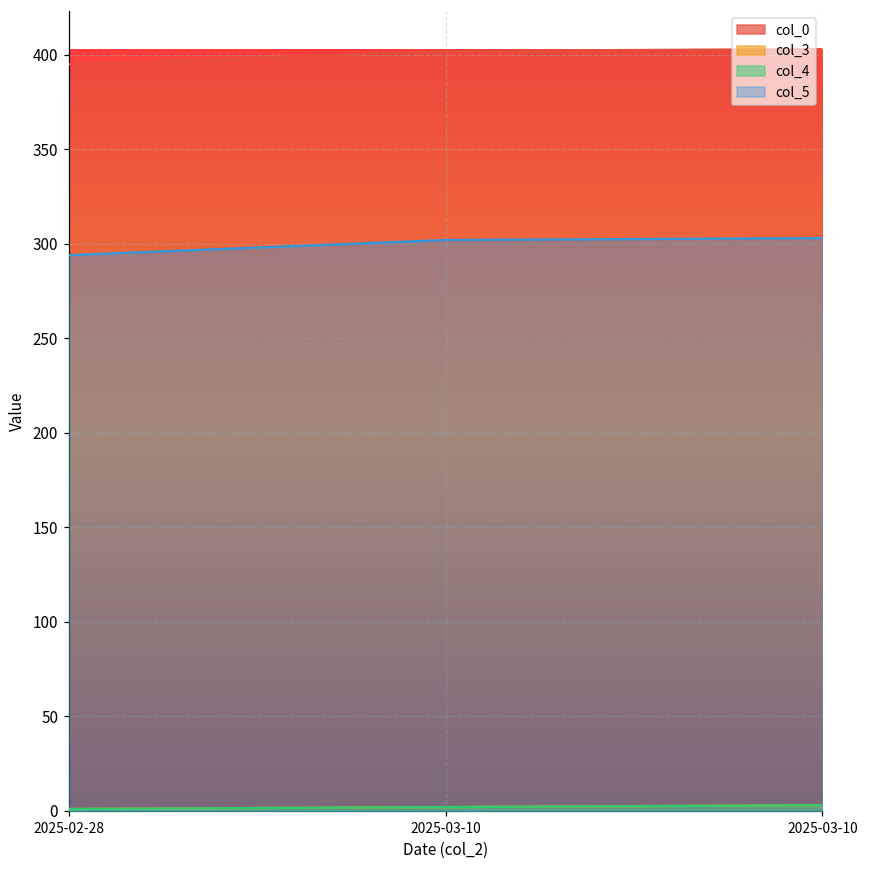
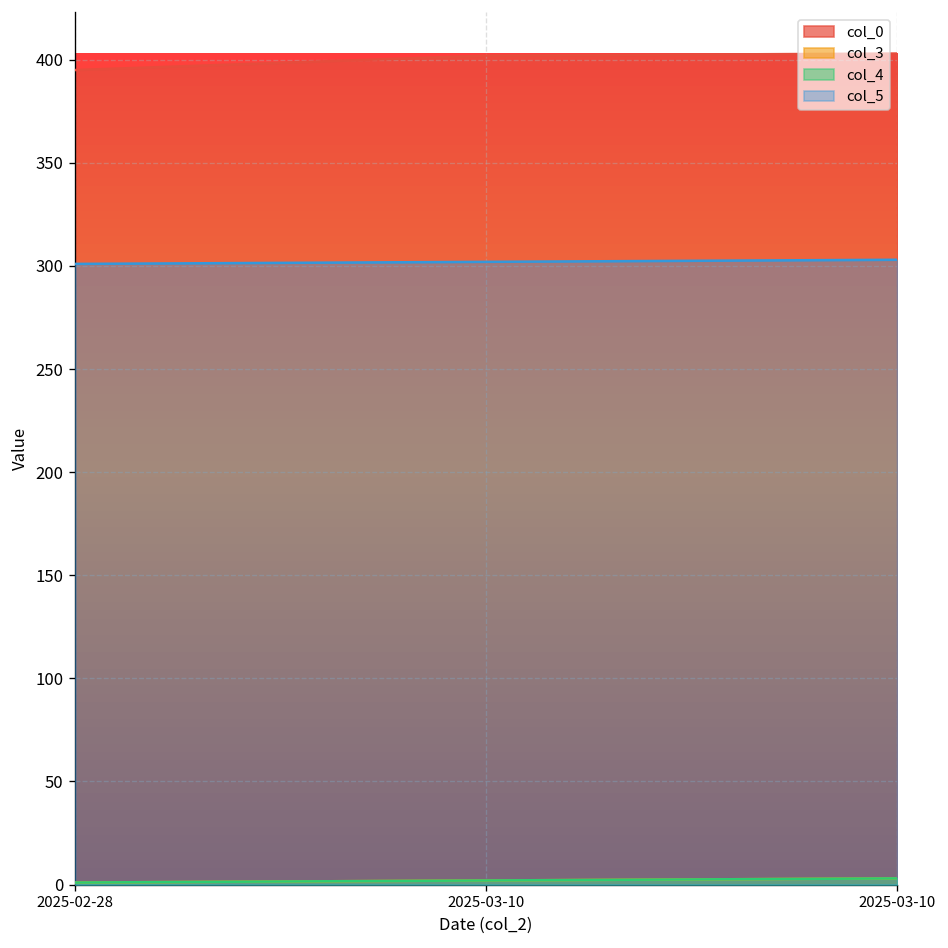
  {
    "col_0": {
      "2025-02-28": 395
    },
    "col_4": {
      "2025-02-28": 1
    },
    "col_5": {
-     "2025-02-28": 294
+     "2025-02-28": 301
    }
  }
